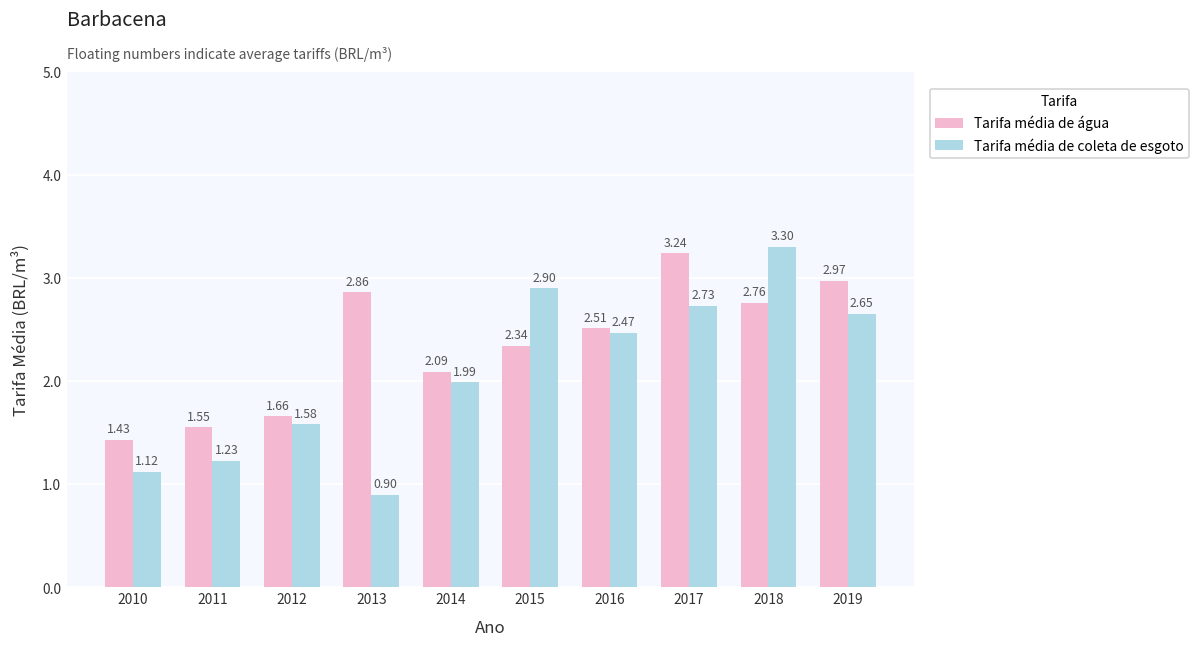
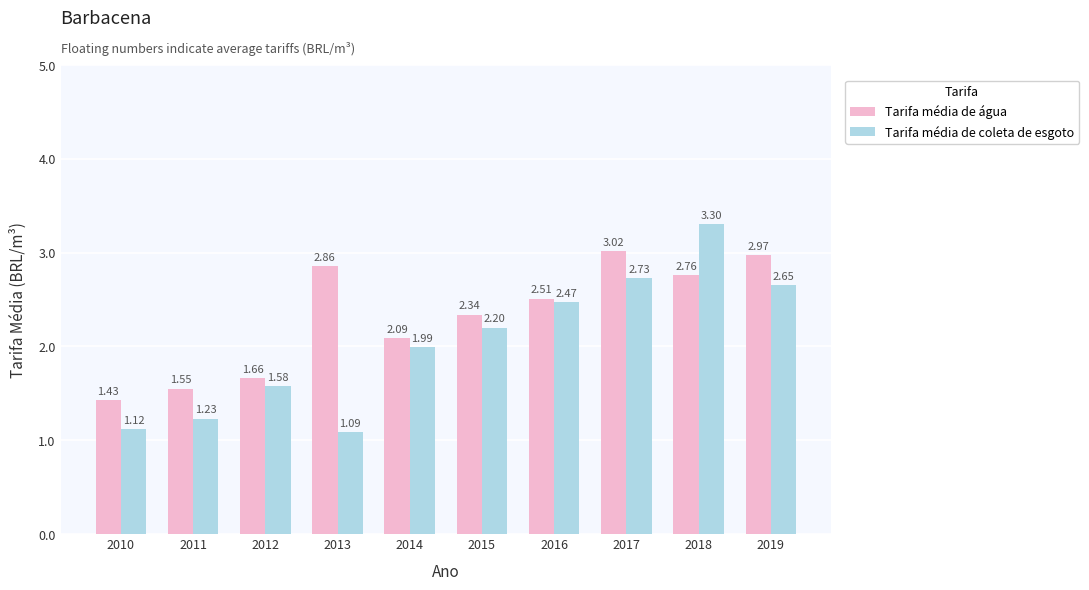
  {
    "Tarifa média de água": {
      "2010": 1.43,
      "2011": 1.55,
      "2012": 1.66,
      "2013": 2.86,
      "2014": 2.09,
      "2015": 2.34,
      "2016": 2.51,
-     "2017": 3.24,
+     "2017": 3.02,
      "2018": 2.76,
      "2019": 2.97
    },
    "Tarifa média de coleta de esgoto": {
      "2010": 1.12,
      "2011": 1.23,
      "2012": 1.58,
-     "2013": 0.90,
+     "2013": 1.09,
      "2014": 1.99,
-     "2015": 2.90,
+     "2015": 2.20,
      "2016": 2.47,
      "2017": 2.73,
      "2018": 3.30,
      "2019": 2.65
    }
  }
